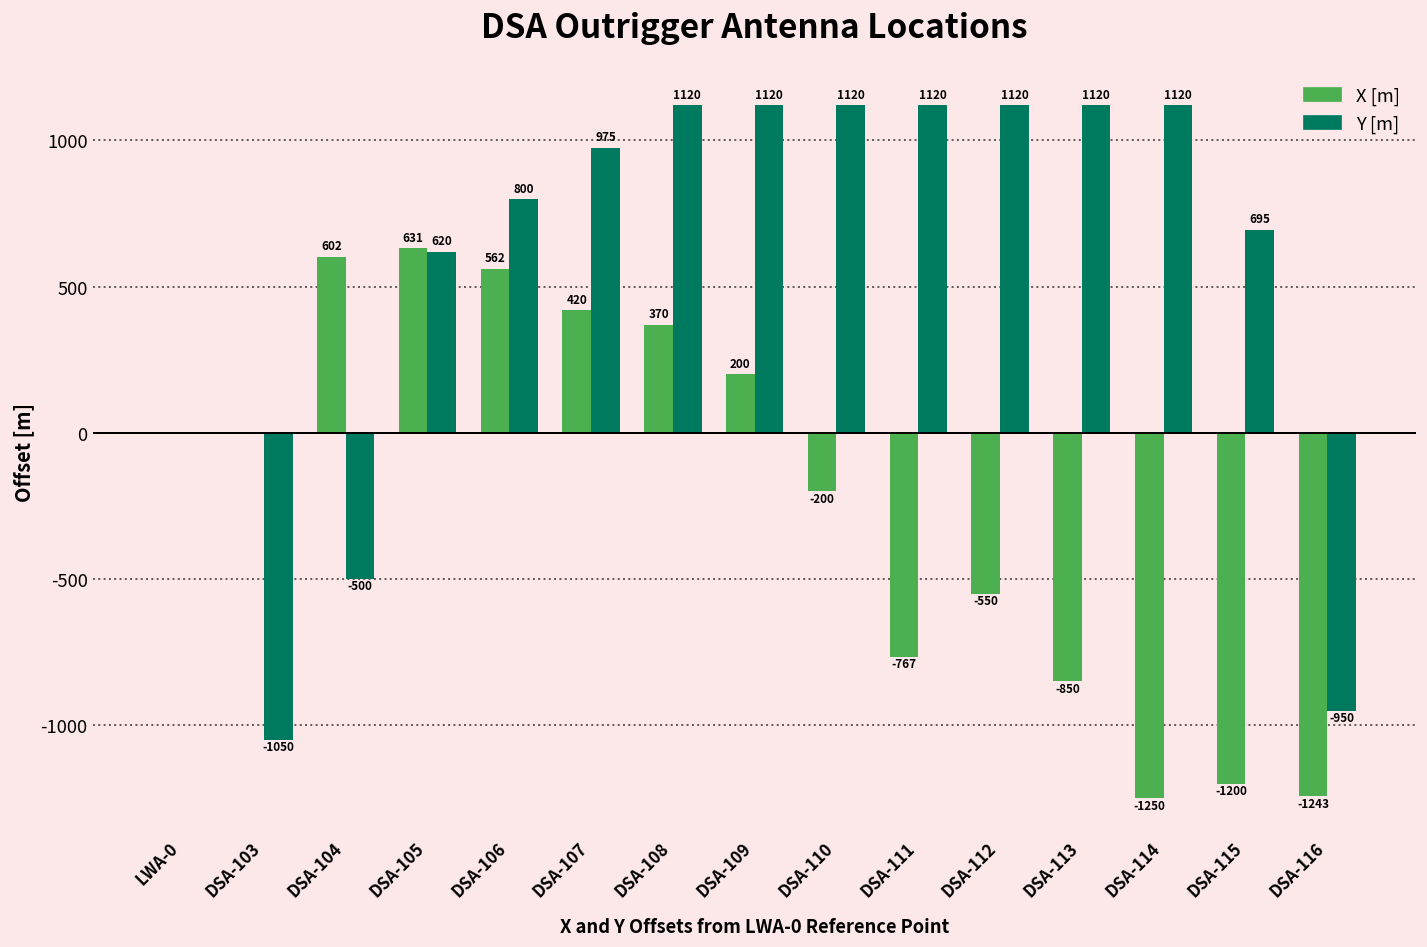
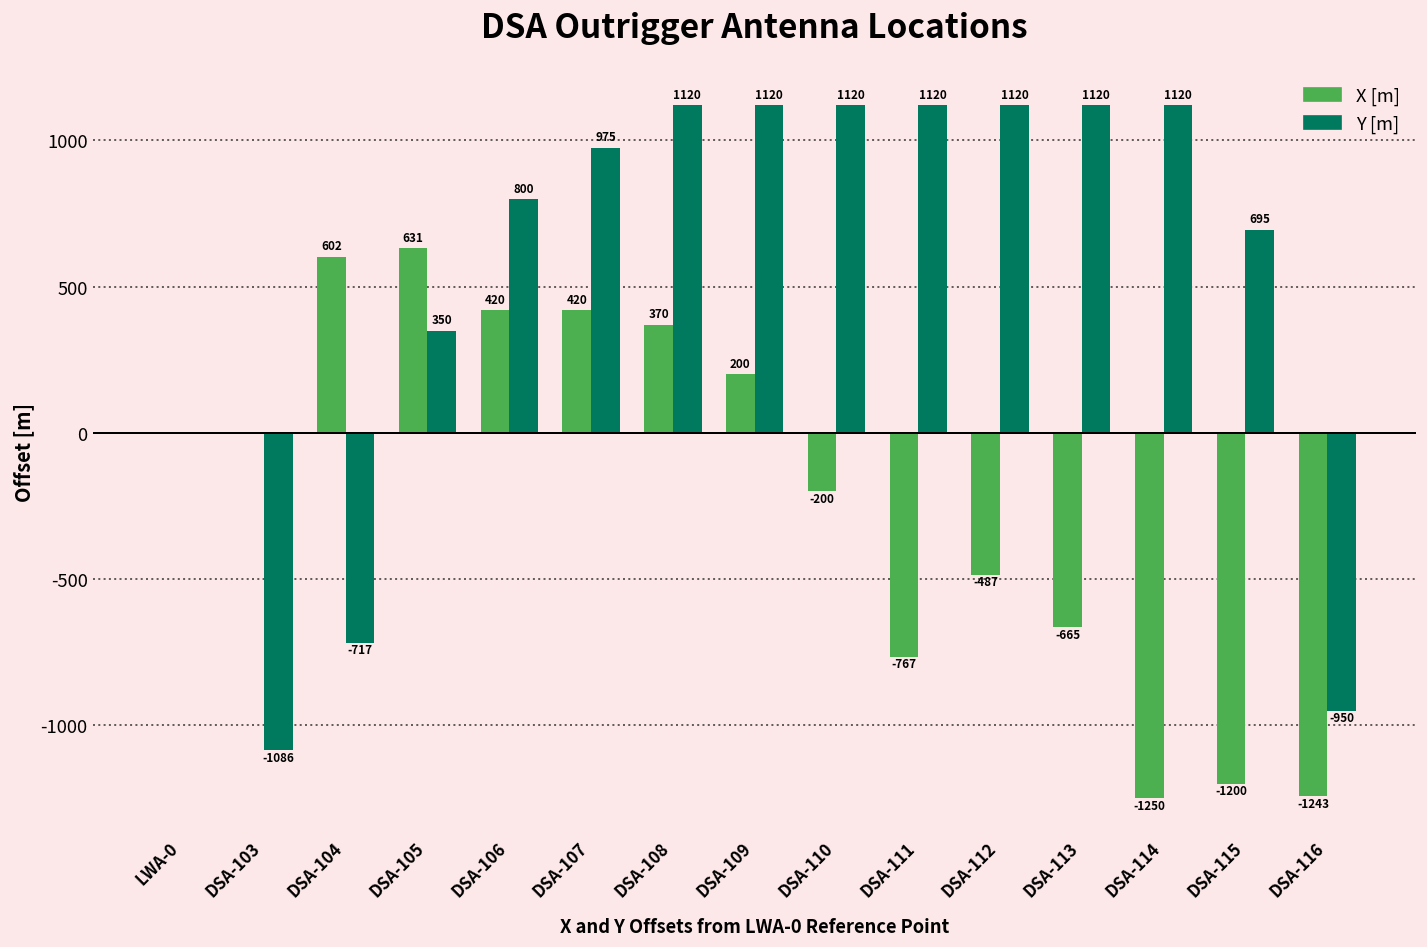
  {
    "X [m]": {
      "DSA-104": 602,
      "DSA-105": 631,
-     "DSA-106": 562,
+     "DSA-106": 420,
      "DSA-107": 420,
      "DSA-108": 370,
      "DSA-109": 200,
      "DSA-110": -200,
      "DSA-111": -767,
-     "DSA-112": -550,
-     "DSA-113": -850,
+     "DSA-112": -487,
+     "DSA-113": -665,
      "DSA-114": -1250,
      "DSA-115": -1200,
      "DSA-116": -1243
    },
    "Y [m]": {
-     "DSA-103": -1050,
-     "DSA-104": -500,
-     "DSA-105": 620,
+     "DSA-103": -1086,
+     "DSA-104": -717,
+     "DSA-105": 350,
      "DSA-106": 800,
      "DSA-107": 975,
      "DSA-108": 1120,
      "DSA-109": 1120,
      "DSA-110": 1120,
      "DSA-111": 1120,
      "DSA-112": 1120,
      "DSA-113": 1120,
      "DSA-114": 1120,
      "DSA-115": 695,
      "DSA-116": -950
    }
  }
